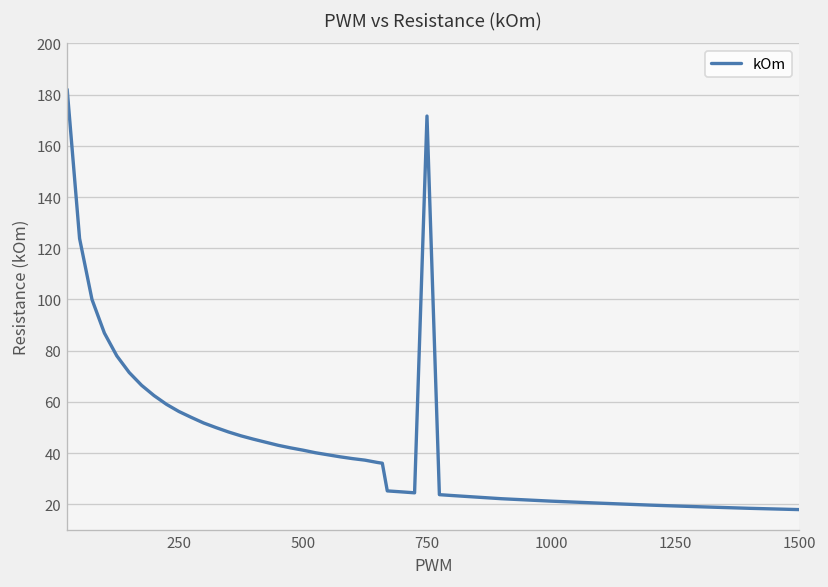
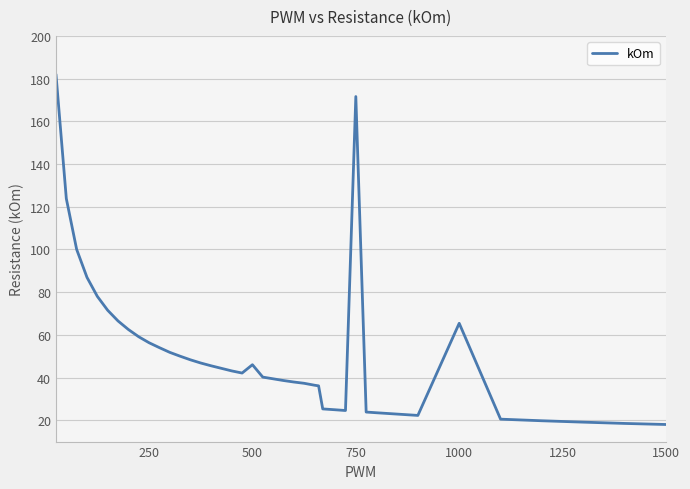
  {
    "250": 56,
-   "500": 41,
+   "500": 46,
    "750": 172,
-   "1000": 21,
+   "1000": 65,
    "1500": 18
  }
